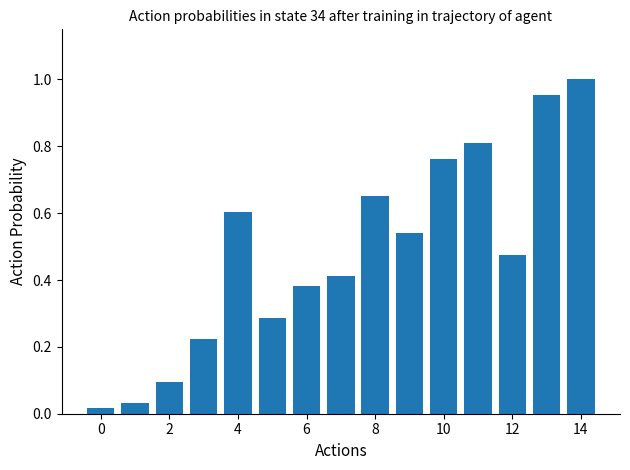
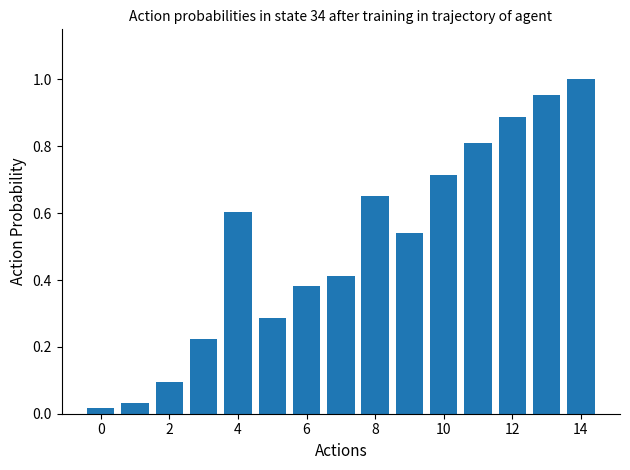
  {
    "0": 0.02,
    "2": 0.10,
    "4": 0.60,
    "6": 0.38,
    "8": 0.65,
-   "10": 0.76,
-   "12": 0.48,
+   "10": 0.71,
+   "12": 0.89,
    "14": 1.00
  }
